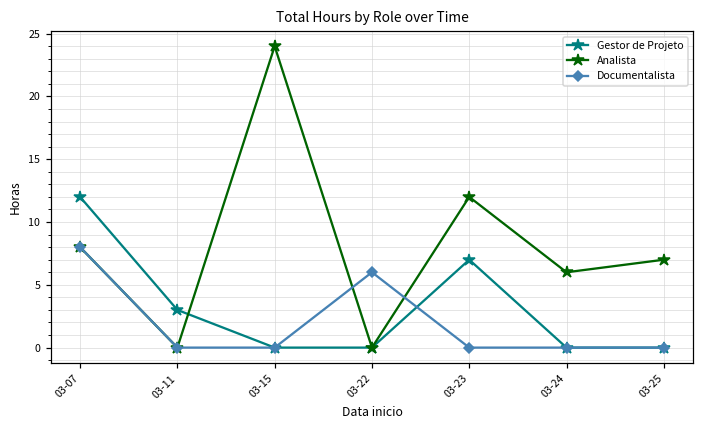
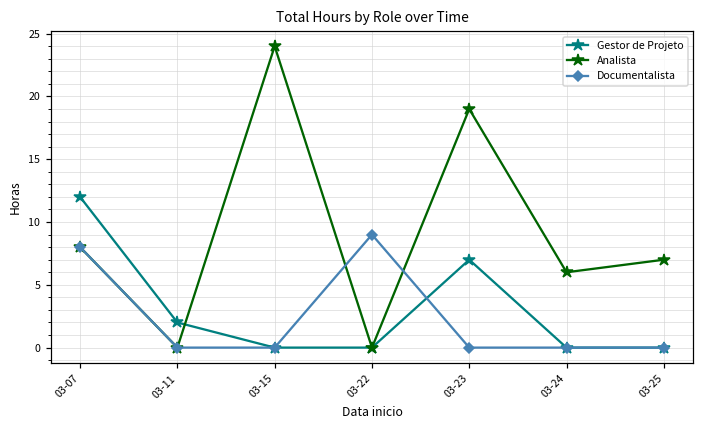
  {
    "Gestor de Projeto": {
      "03-07": 12,
-     "03-11": 3,
+     "03-11": 2,
      "03-23": 7
    },
    "Analista": {
      "03-15": 24,
-     "03-23": 12,
+     "03-23": 19,
      "03-24": 6,
      "03-25": 7
    },
    "Documentalista": {
-     "03-22": 6,
+     "03-22": 9,
      "03-23": 0
    }
  }
